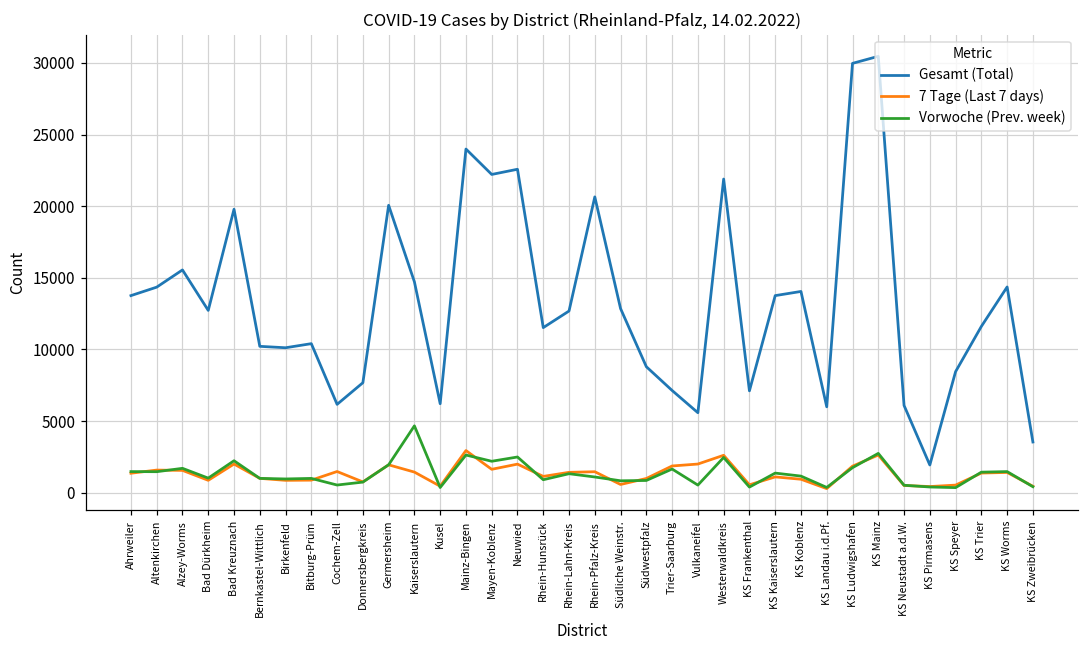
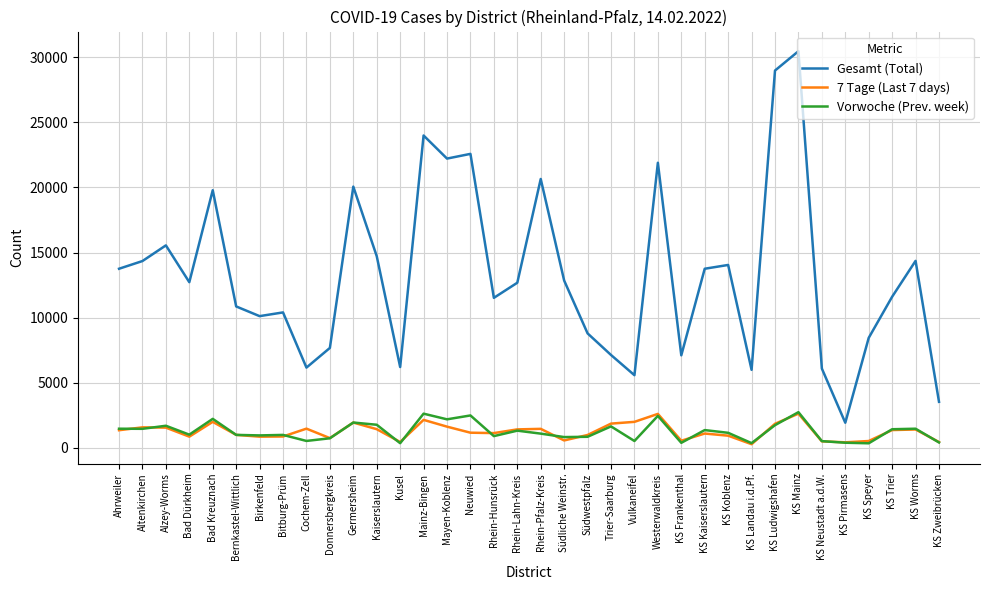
  {
    "Gesamt (Total)": {
      "Ahrweiler": 13800,
      "Altenkirchen": 14300,
      "Alzey-Worms": 15600,
      "Bad Dürkheim": 12700,
      "Bad Kreuznach": 19800,
-     "Bernkastel-Wittlich": 10200,
+     "Bernkastel-Wittlich": 10900,
      "Birkenfeld": 10100,
      "Bitburg-Prüm": 10400,
      "Cochem-Zell": 6200,
      "Donnersbergkreis": 7700,
      "Germersheim": 20100,
      "Kaiserslautern": 14700,
      "Kusel": 6200,
      "Mainz-Bingen": 24000,
      "Mayen-Koblenz": 22200,
      "Neuwied": 22600,
      "Rhein-Hunsrück": 11500,
      "Rhein-Lahn-Kreis": 12700,
      "Rhein-Pfalz-Kreis": 20700,
      "Südliche Weinstr.": 12900,
      "Südwestpfalz": 8800,
      "Trier-Saarburg": 7100,
      "Vulkaneifel": 5600,
      "Westerwaldkreis": 21900,
      "KS Frankenthal": 7100,
      "KS Kaiserslautern": 13800,
      "KS Koblenz": 14000,
      "KS Landau i.d.Pf.": 6000,
-     "KS Ludwigshafen": 30000,
+     "KS Ludwigshafen": 29000,
      "KS Neustadt a.d.W.": 6100,
      "KS Pirmasens": 1900,
      "KS Speyer": 8400,
      "KS Trier": 11600,
      "KS Worms": 14400,
      "KS Zweibrücken": 3500
    },
    "7 Tage (Last 7 days)": {
      "Bad Kreuznach": 2000,
      "Cochem-Zell": 1500,
      "Kaiserslautern": 1400,
-     "Mainz-Bingen": 2900,
+     "Mainz-Bingen": 2200,
      "Mayen-Koblenz": 1600,
-     "Neuwied": 2000,
+     "Neuwied": 1200,
      "Rhein-Hunsrück": 1100,
      "Rhein-Pfalz-Kreis": 1500,
      "Südliche Weinstr.": 600,
      "Trier-Saarburg": 1900,
      "Vulkaneifel": 2000,
      "KS Kaiserslautern": 1100,
      "KS Koblenz": 900
    },
    "Vorwoche (Prev. week)": {
      "Bad Kreuznach": 2200,
      "Cochem-Zell": 500,
-     "Kaiserslautern": 4700,
+     "Kaiserslautern": 1800,
      "Mainz-Bingen": 2600,
      "Mayen-Koblenz": 2200,
      "Neuwied": 2500,
      "Rhein-Hunsrück": 900,
      "Rhein-Pfalz-Kreis": 1100,
      "Südliche Weinstr.": 800,
      "Trier-Saarburg": 1600,
      "Vulkaneifel": 500,
      "KS Kaiserslautern": 1400,
      "KS Koblenz": 1200
    }
  }
